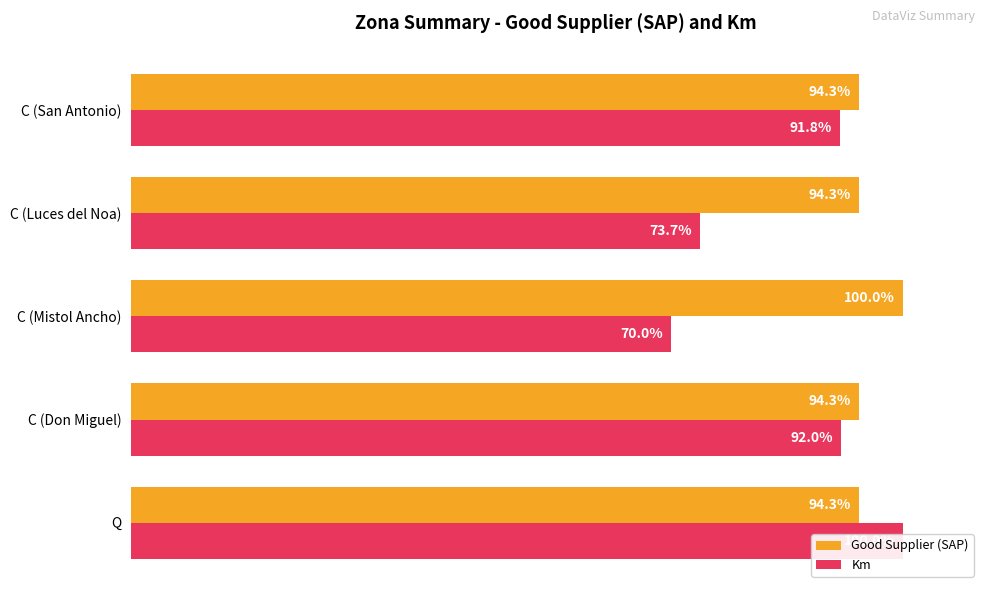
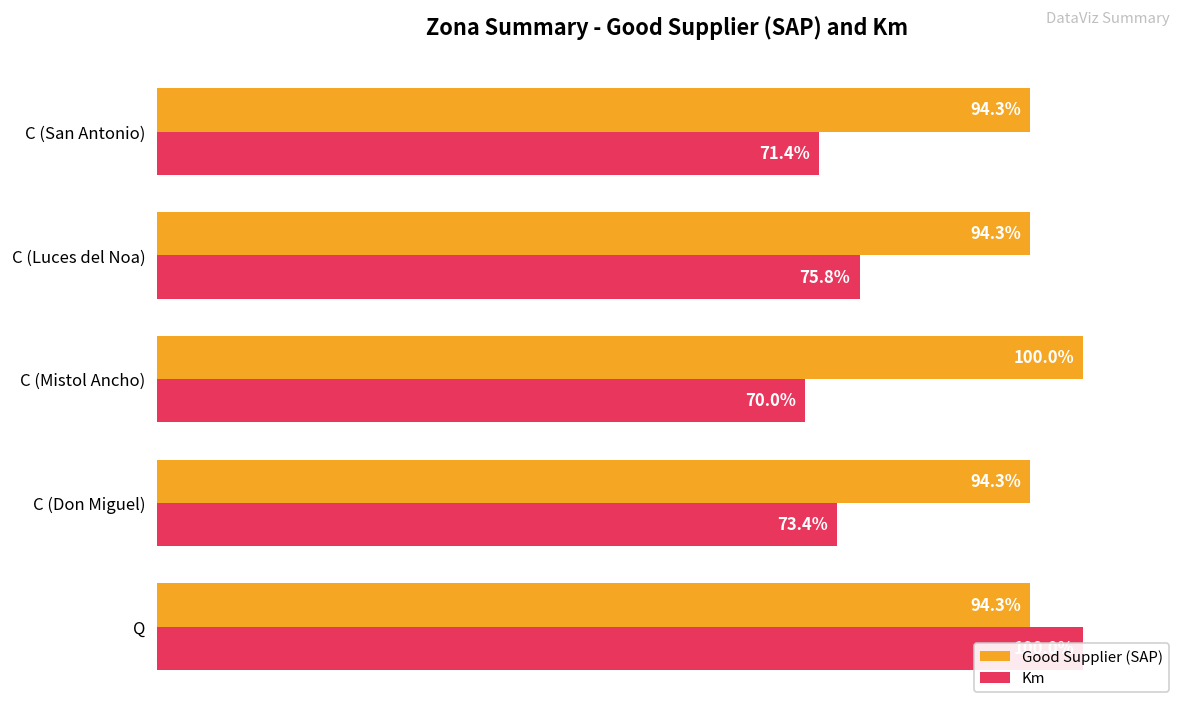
  {
    "Good Supplier (SAP)": {
      "C (San Antonio)": "94.3%",
      "C (Luces del Noa)": "94.3%",
      "C (Mistol Ancho)": "100.0%",
      "C (Don Miguel)": "94.3%",
      "Q": "94.3%"
    },
    "Km": {
-     "C (San Antonio)": "91.8%",
-     "C (Luces del Noa)": "73.7%",
+     "C (San Antonio)": "71.4%",
+     "C (Luces del Noa)": "75.8%",
      "C (Mistol Ancho)": "70.0%",
-     "C (Don Miguel)": "92.0%"
+     "C (Don Miguel)": "73.4%"
    }
  }
